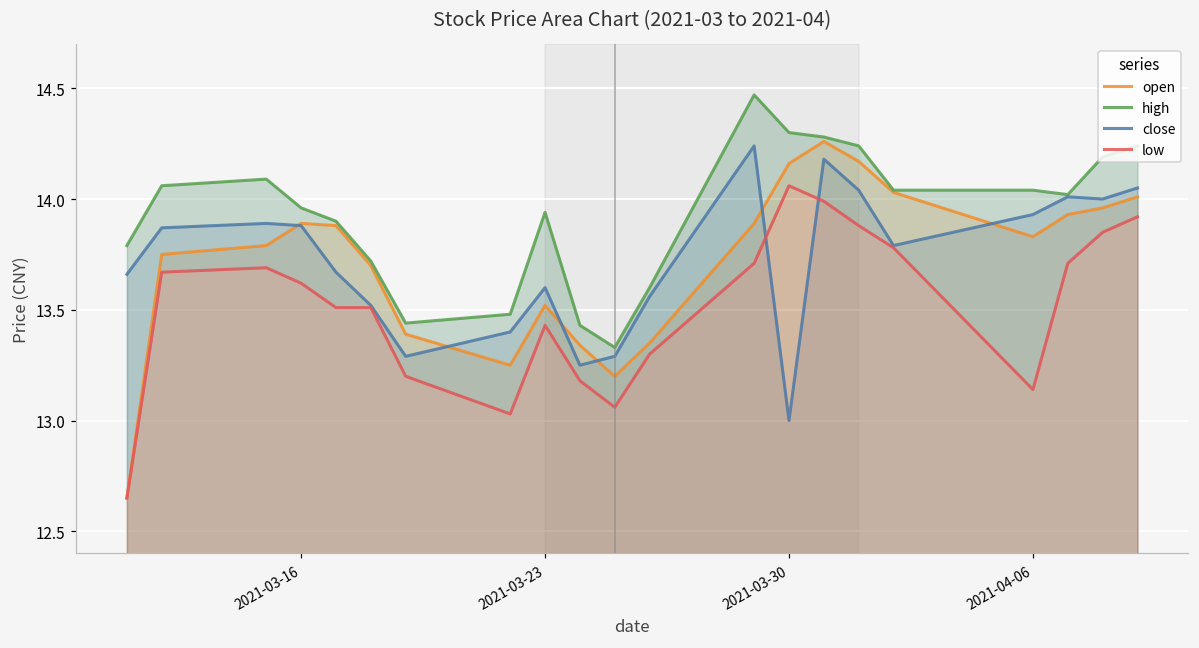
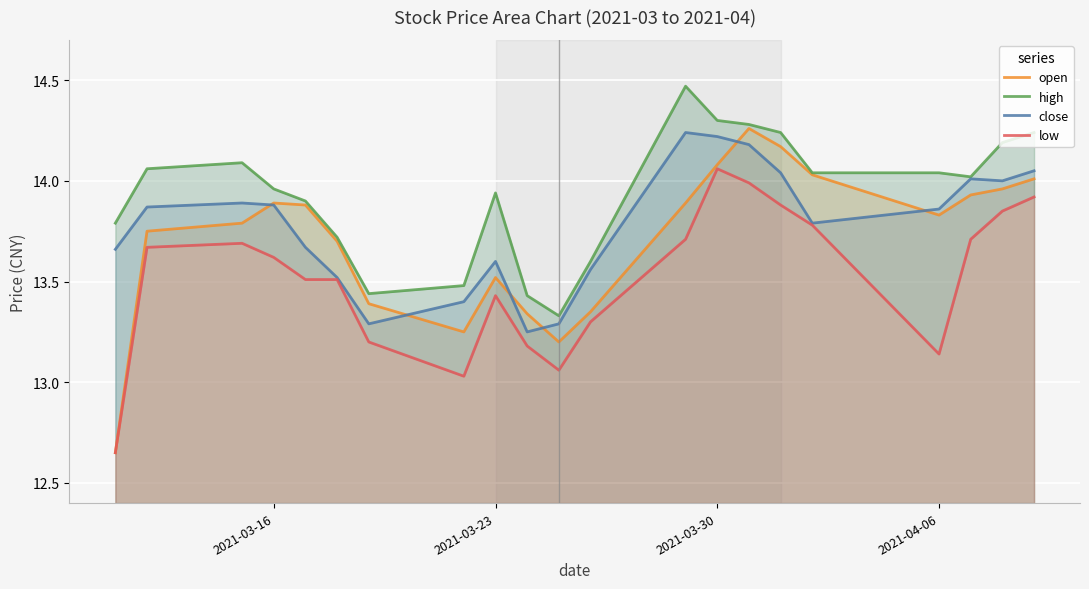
  {
    "open": {
      "2021-03-23": 13.52,
-     "2021-03-30": 14.16,
+     "2021-03-30": 14.08,
      "2021-04-06": 13.83
    },
    "high": {
      "2021-03-16": 13.96,
      "2021-03-23": 13.94,
      "2021-03-30": 14.30,
      "2021-04-06": 14.04
    },
    "close": {
      "2021-03-23": 13.60,
-     "2021-03-30": 13.00,
-     "2021-04-06": 13.93
+     "2021-03-30": 14.22,
+     "2021-04-06": 13.86
    },
    "low": {
      "2021-03-16": 13.62,
      "2021-03-23": 13.43,
      "2021-03-30": 14.06,
      "2021-04-06": 13.14
    }
  }
